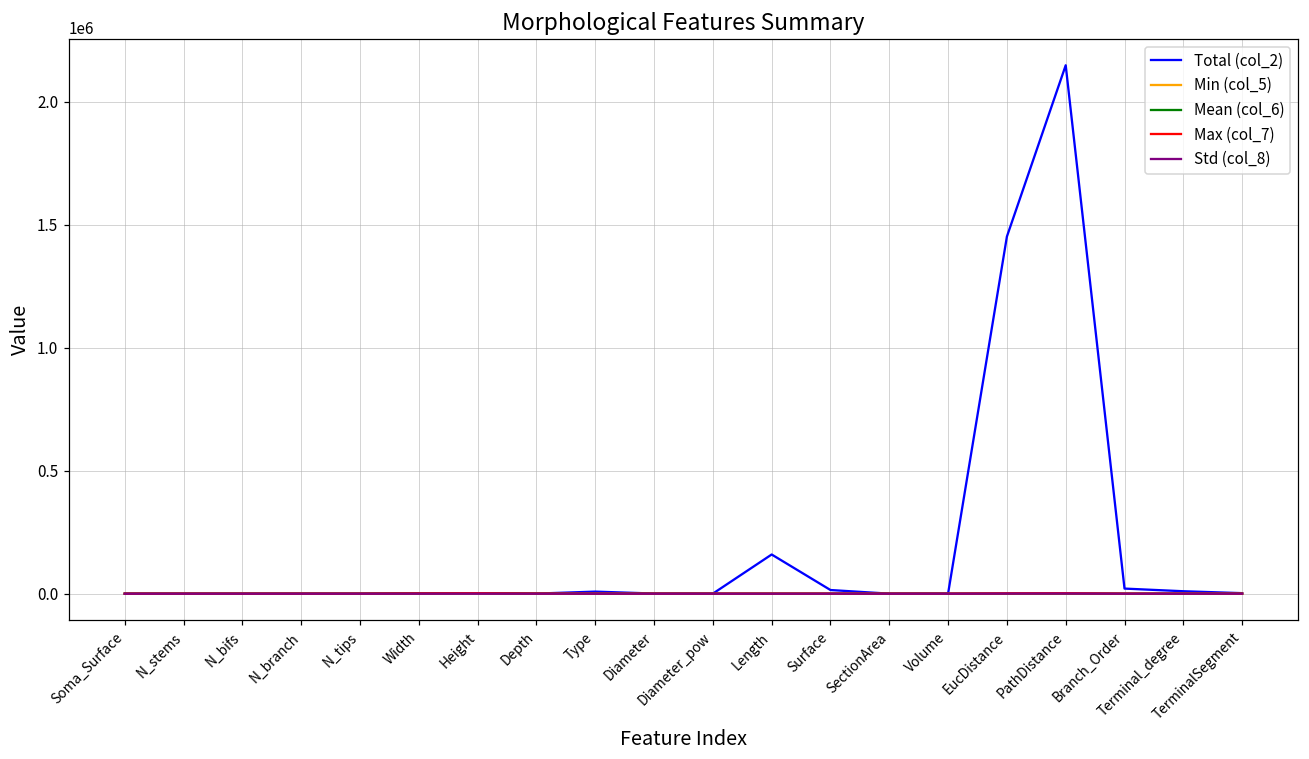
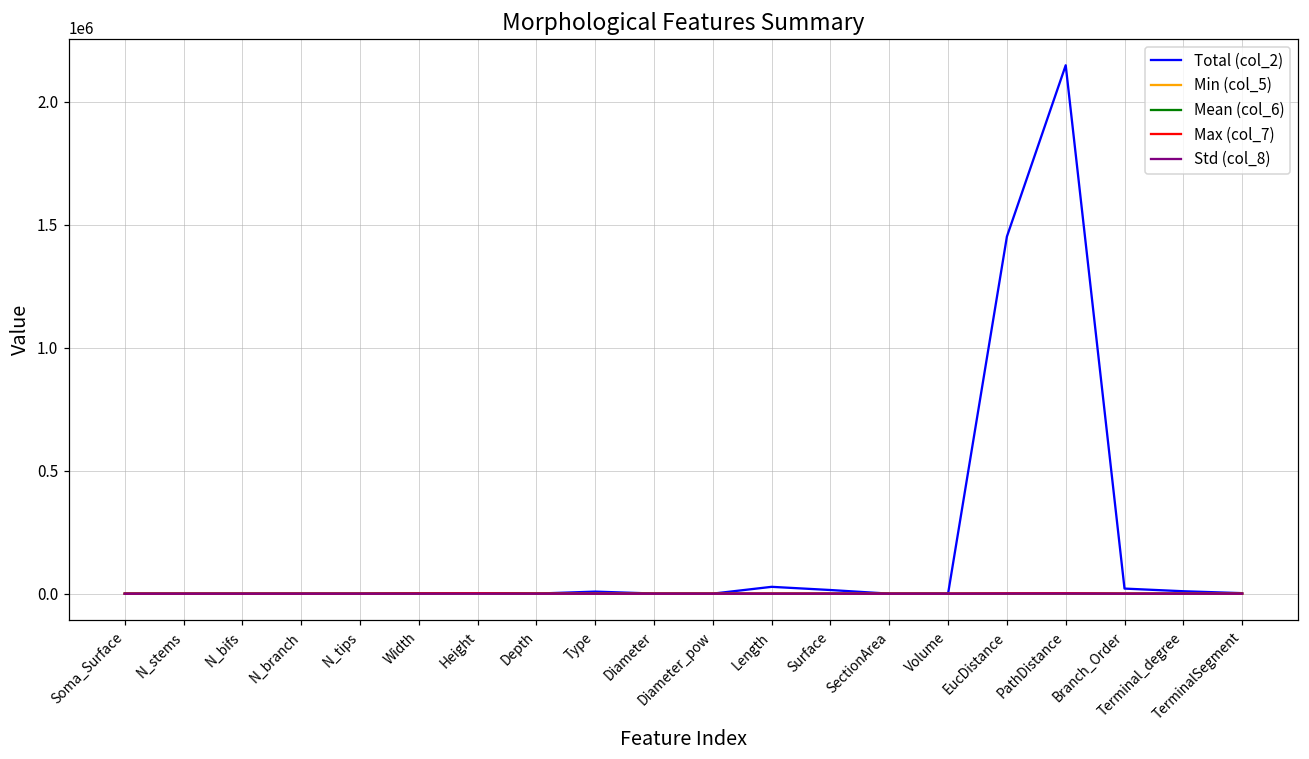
  {
    "Total (col_2)": {
-     "Length": 160000,
+     "Length": 30000,
      "Surface": 10000,
      "EucDistance": 1450000,
      "PathDistance": 2150000,
      "Branch_Order": 20000
    }
  }
